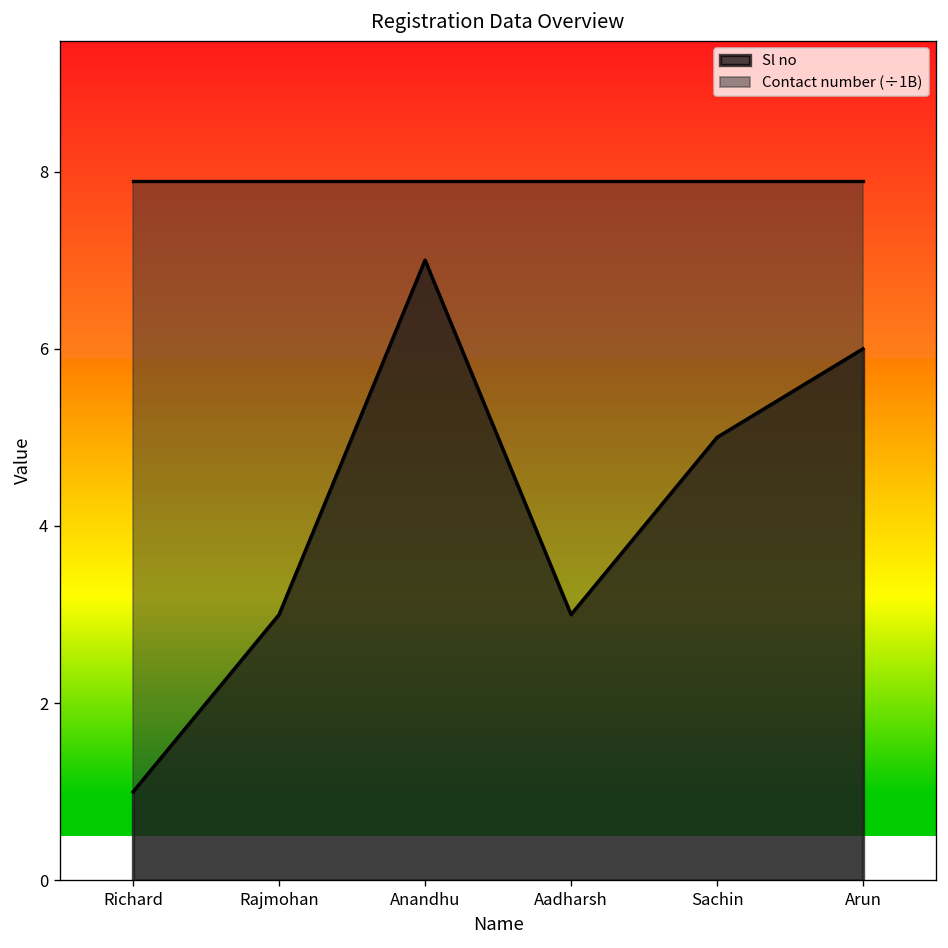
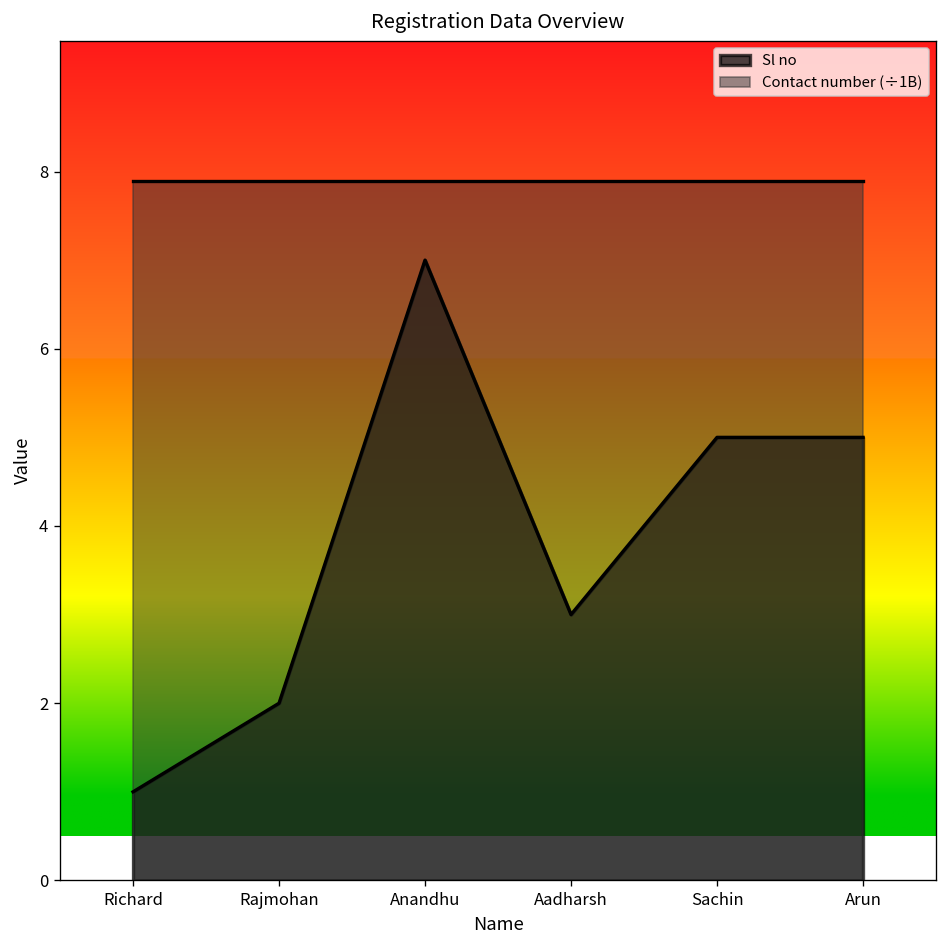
  {
    "Sl no": {
      "Richard": 1,
-     "Rajmohan": 3,
+     "Rajmohan": 2,
      "Anandhu": 7,
      "Aadharsh": 3,
      "Sachin": 5,
-     "Arun": 6
+     "Arun": 5
    },
    "Contact number (÷1B)": {
      "Richard": 7.9,
      "Rajmohan": 7.9,
      "Anandhu": 7.9,
      "Aadharsh": 7.9,
      "Sachin": 7.9,
      "Arun": 7.9
    }
  }
